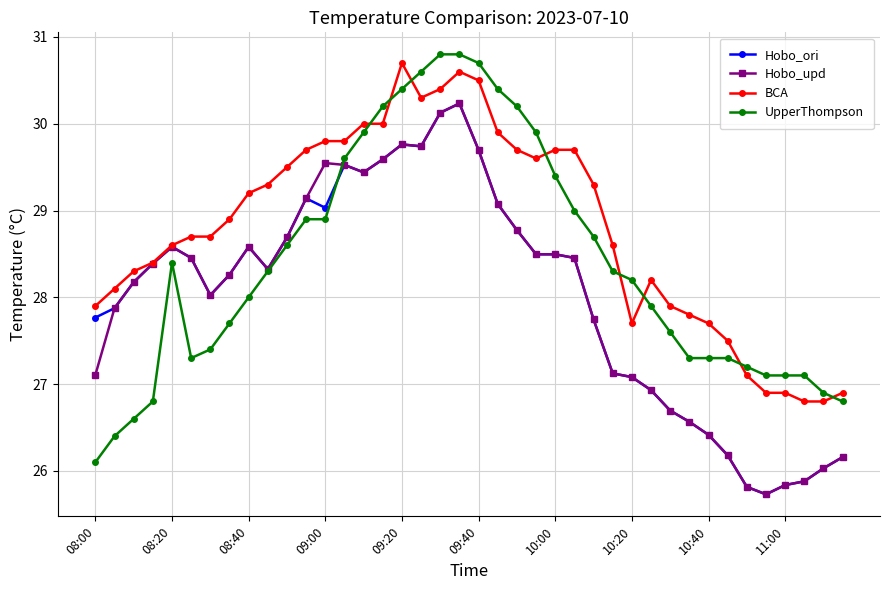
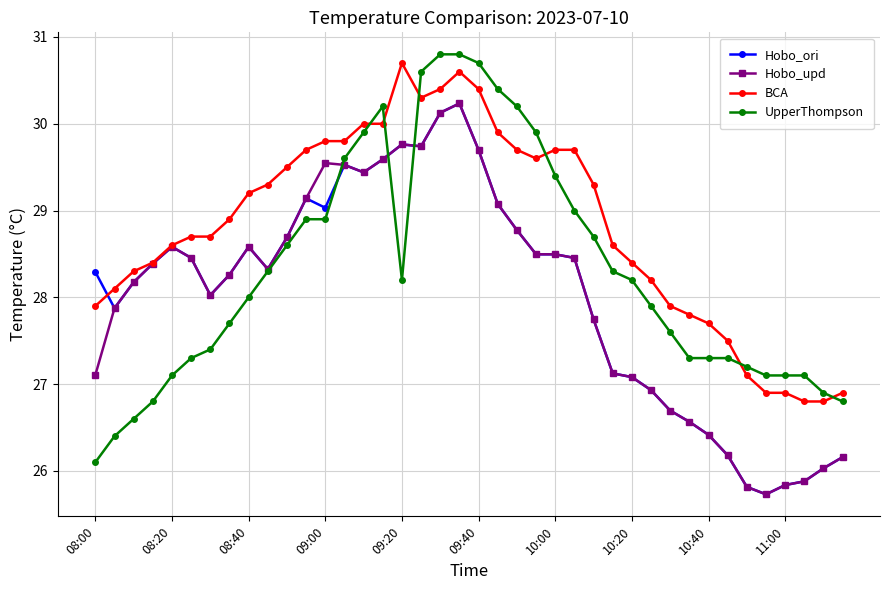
  {
    "Hobo_ori": {
-     "08:00": 27.8,
+     "08:00": 28.3,
      "09:00": 29.0
    },
    "Hobo_upd": {
      "08:00": 27.1,
      "09:00": 29.5
    },
    "BCA": {
      "08:00": 27.9,
      "08:40": 29.2,
      "09:00": 29.8,
      "09:20": 30.7,
-     "09:40": 30.5,
+     "09:40": 30.4,
      "10:00": 29.7,
-     "10:20": 27.7,
+     "10:20": 28.4,
      "10:40": 27.7,
      "11:00": 26.9
    },
    "UpperThompson": {
      "08:00": 26.1,
-     "08:20": 28.4,
+     "08:20": 27.1,
      "08:40": 28.0,
      "09:00": 28.9,
-     "09:20": 30.4,
+     "09:20": 28.2,
      "09:40": 30.7,
      "10:00": 29.4,
      "10:20": 28.2,
      "10:40": 27.3,
      "11:00": 27.1
    }
  }
